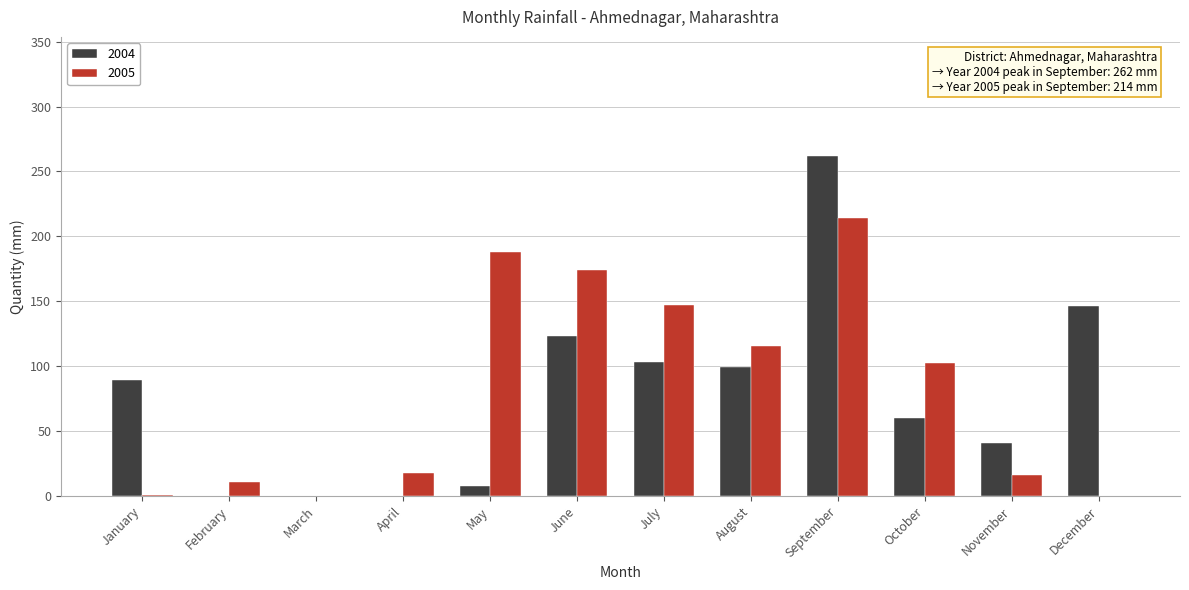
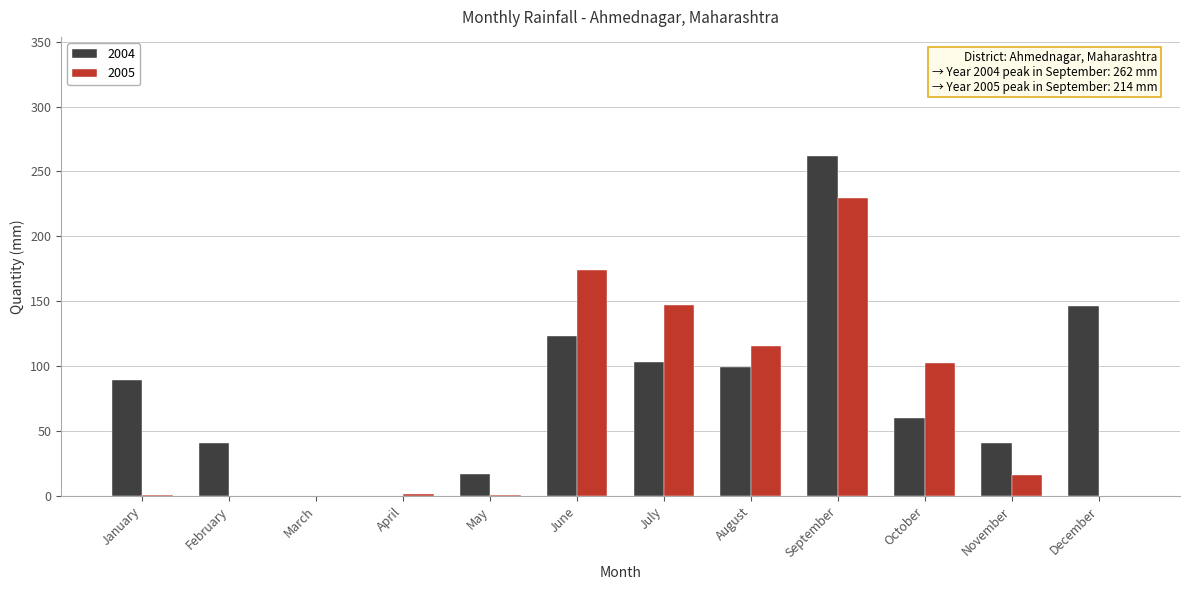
  {
    "2004": {
      "January": 89,
-     "February": 0,
+     "February": 41,
      "March": 0,
      "April": 0,
-     "May": 8,
+     "May": 17,
      "June": 124,
      "July": 104,
      "August": 100,
      "September": 262,
      "October": 60,
      "November": 41,
      "December": 146
    },
    "2005": {
-     "February": 11,
-     "April": 17,
-     "May": 188,
+     "February": 0,
+     "April": 2,
+     "May": 1,
      "June": 174,
      "July": 147,
      "August": 116,
-     "September": 214,
+     "September": 230,
      "October": 103,
      "November": 16,
      "December": 0
    }
  }
